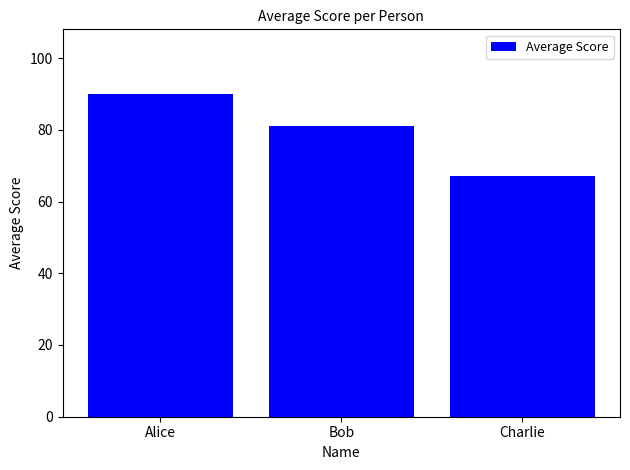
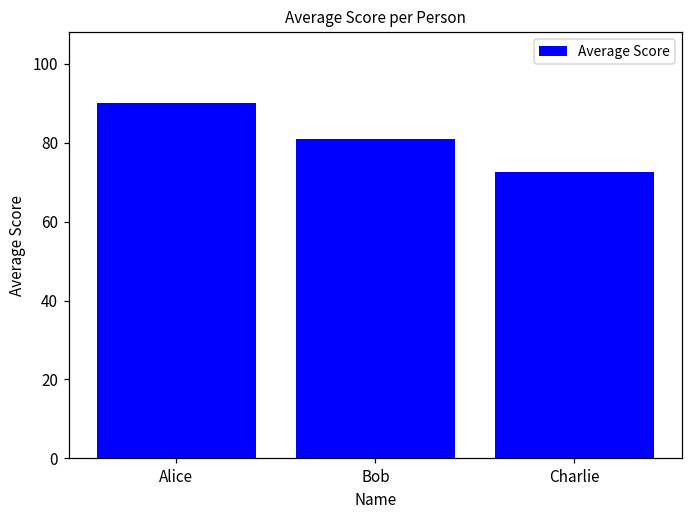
  {
    "Alice": 90,
    "Bob": 81,
-   "Charlie": 67
+   "Charlie": 73
  }
